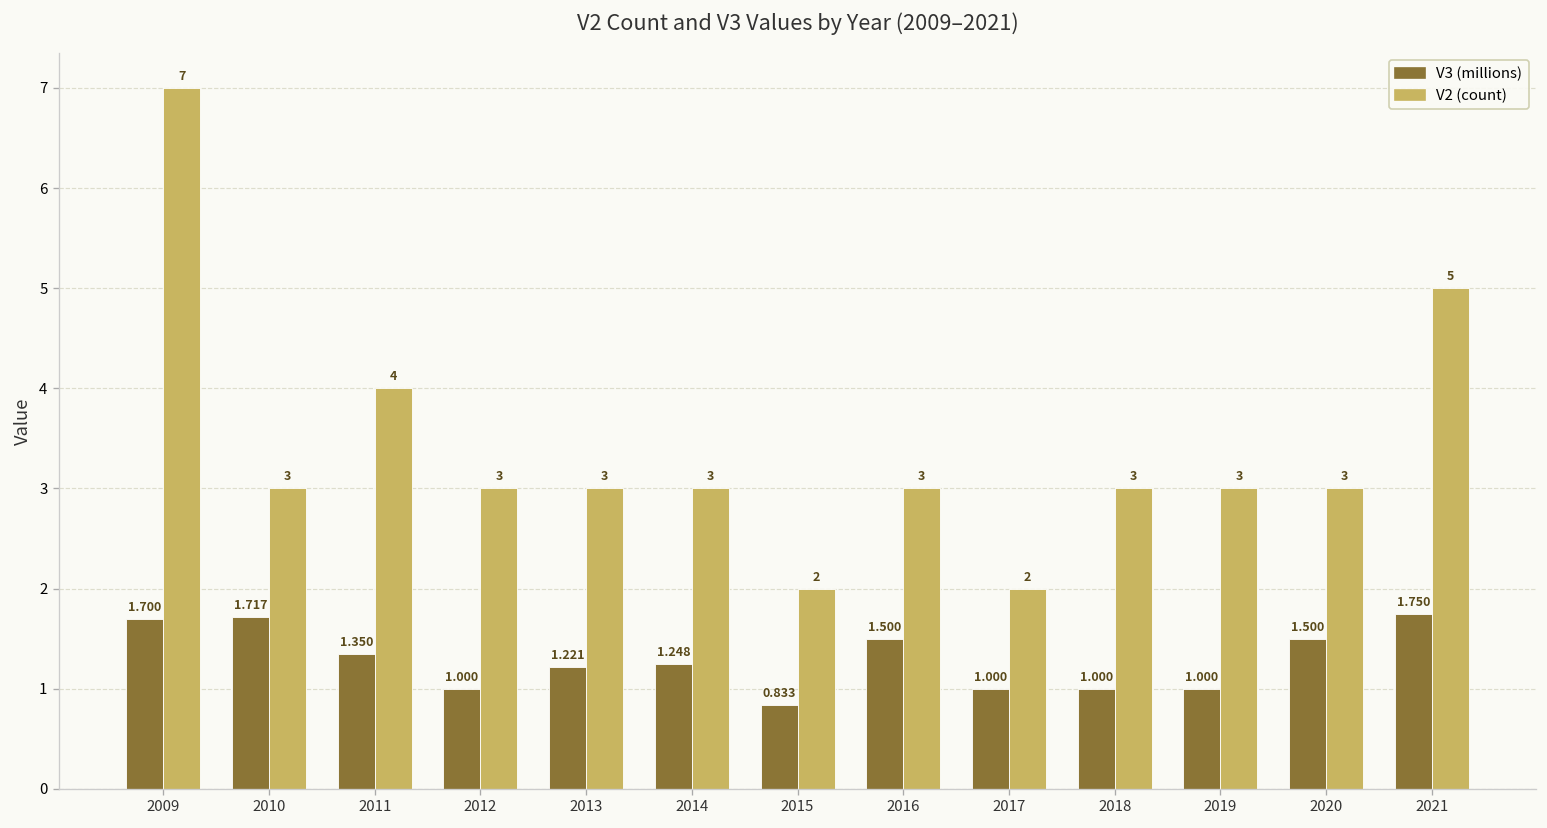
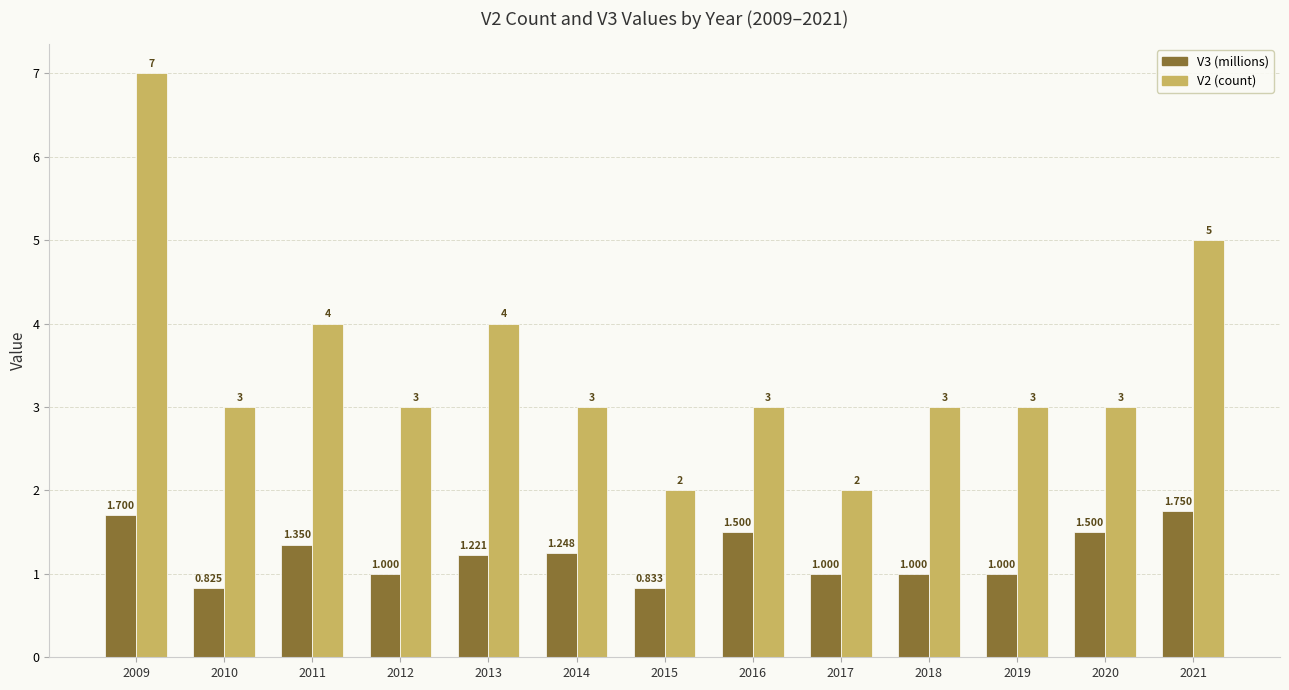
  {
    "V3 (millions)": {
      "2009": 1.700,
-     "2010": 1.717,
+     "2010": 0.825,
      "2011": 1.350,
      "2012": 1.000,
      "2013": 1.221,
      "2014": 1.248,
      "2015": 0.833,
      "2016": 1.500,
      "2017": 1.000,
      "2018": 1.000,
      "2019": 1.000,
      "2020": 1.500,
      "2021": 1.750
    },
    "V2 (count)": {
      "2009": 7,
      "2010": 3,
      "2011": 4,
      "2012": 3,
-     "2013": 3,
+     "2013": 4,
      "2014": 3,
      "2015": 2,
      "2016": 3,
      "2017": 2,
      "2018": 3,
      "2019": 3,
      "2020": 3,
      "2021": 5
    }
  }
